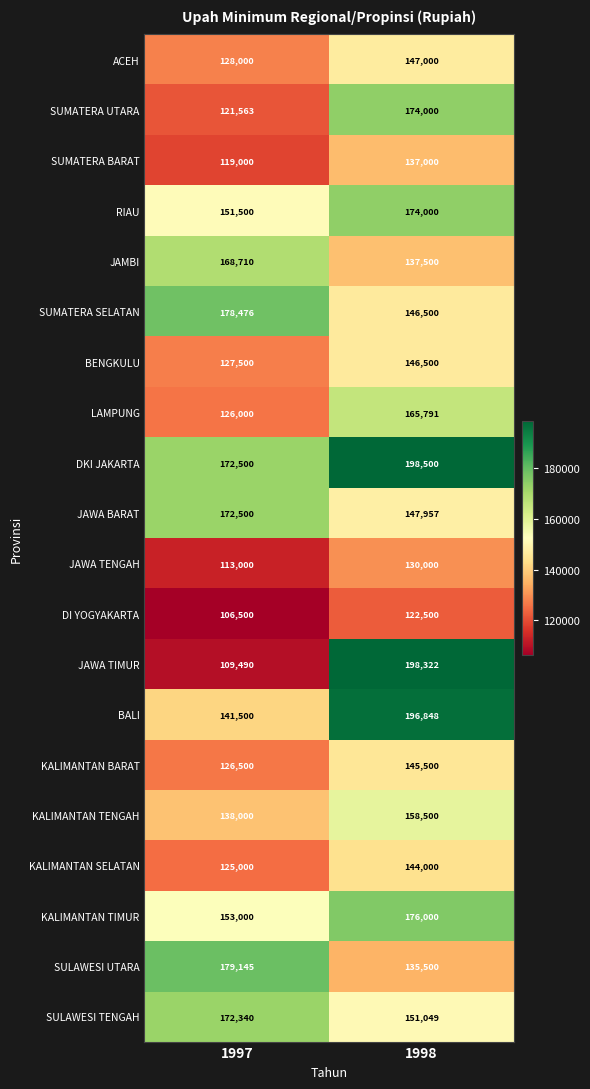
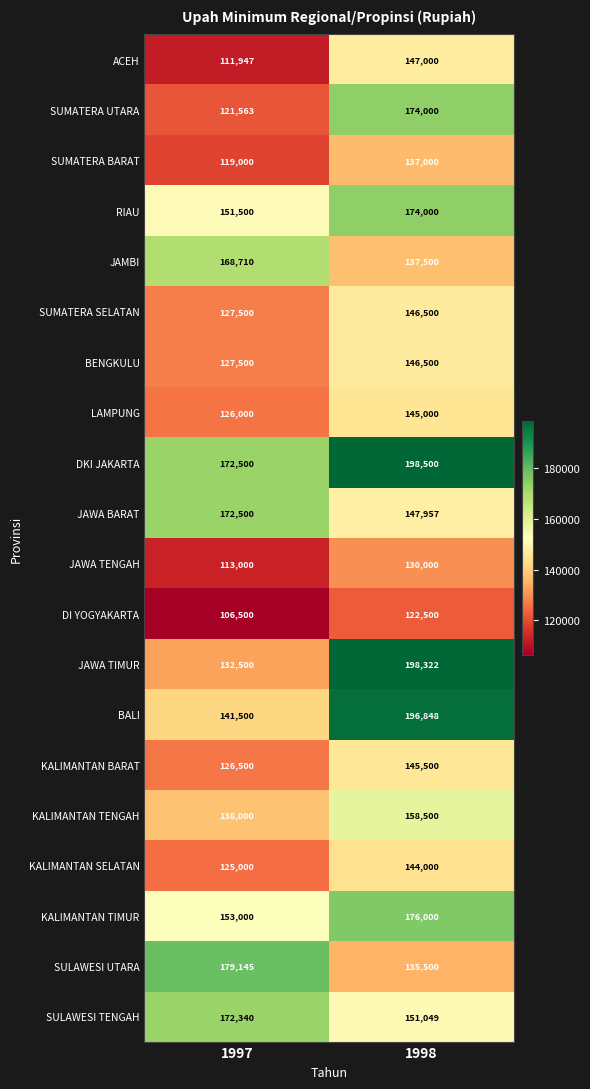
  {
    "ACEH": {
-     "1997": "128,000",
+     "1997": "111,947",
      "1998": "147,000"
    },
    "SUMATERA UTARA": {
      "1997": "121,563",
      "1998": "174,000"
    },
    "SUMATERA BARAT": {
      "1997": "119,000",
      "1998": "137,000"
    },
    "RIAU": {
      "1997": "151,500",
      "1998": "174,000"
    },
    "JAMBI": {
      "1997": "168,710",
      "1998": "137,500"
    },
    "SUMATERA SELATAN": {
-     "1997": "178,476",
+     "1997": "127,500",
      "1998": "146,500"
    },
    "BENGKULU": {
      "1997": "127,500",
      "1998": "146,500"
    },
    "LAMPUNG": {
      "1997": "126,000",
-     "1998": "165,791"
+     "1998": "145,000"
    },
    "DKI JAKARTA": {
      "1997": "172,500",
      "1998": "198,500"
    },
    "JAWA BARAT": {
      "1997": "172,500",
      "1998": "147,957"
    },
    "JAWA TENGAH": {
      "1997": "113,000",
      "1998": "130,000"
    },
    "DI YOGYAKARTA": {
      "1997": "106,500",
      "1998": "122,500"
    },
    "JAWA TIMUR": {
-     "1997": "109,490",
+     "1997": "132,500",
      "1998": "198,322"
    },
    "BALI": {
      "1997": "141,500",
      "1998": "196,848"
    },
    "KALIMANTAN BARAT": {
      "1997": "126,500",
      "1998": "145,500"
    },
    "KALIMANTAN TENGAH": {
      "1997": "138,000",
      "1998": "158,500"
    },
    "KALIMANTAN SELATAN": {
      "1997": "125,000",
      "1998": "144,000"
    },
    "KALIMANTAN TIMUR": {
      "1997": "153,000",
      "1998": "176,000"
    },
    "SULAWESI UTARA": {
      "1997": "179,145",
      "1998": "135,500"
    },
    "SULAWESI TENGAH": {
      "1997": "172,340",
      "1998": "151,049"
    }
  }
